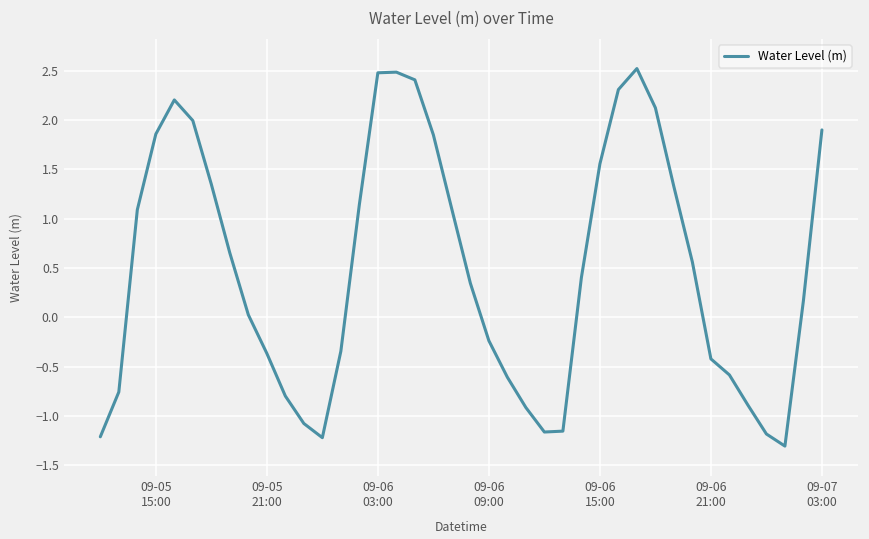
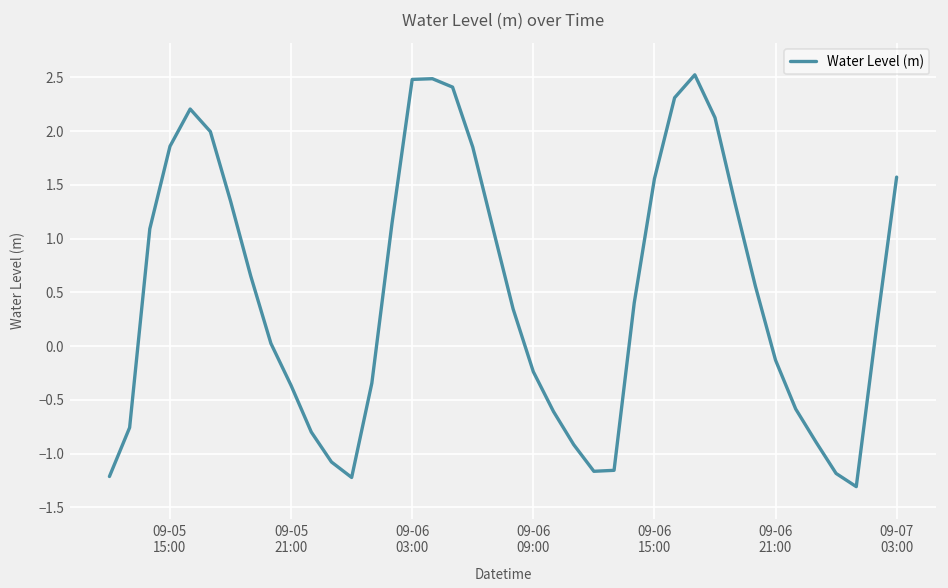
  {
    "09-05 15:00": 1.9,
    "09-05 21:00": -0.4,
    "09-06 03:00": 2.5,
    "09-06 09:00": -0.2,
    "09-06 15:00": 1.6,
-   "09-06 21:00": -0.4,
-   "09-07 03:00": 1.9
+   "09-06 21:00": -0.1,
+   "09-07 03:00": 1.6
  }
